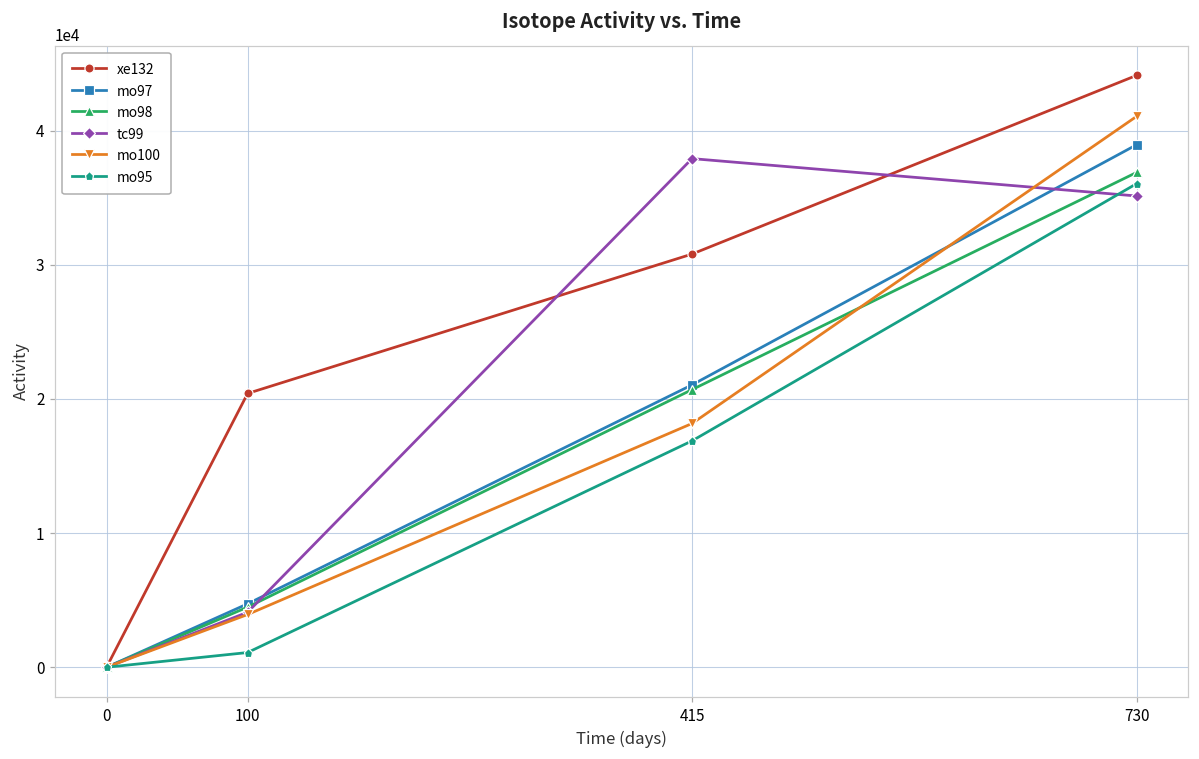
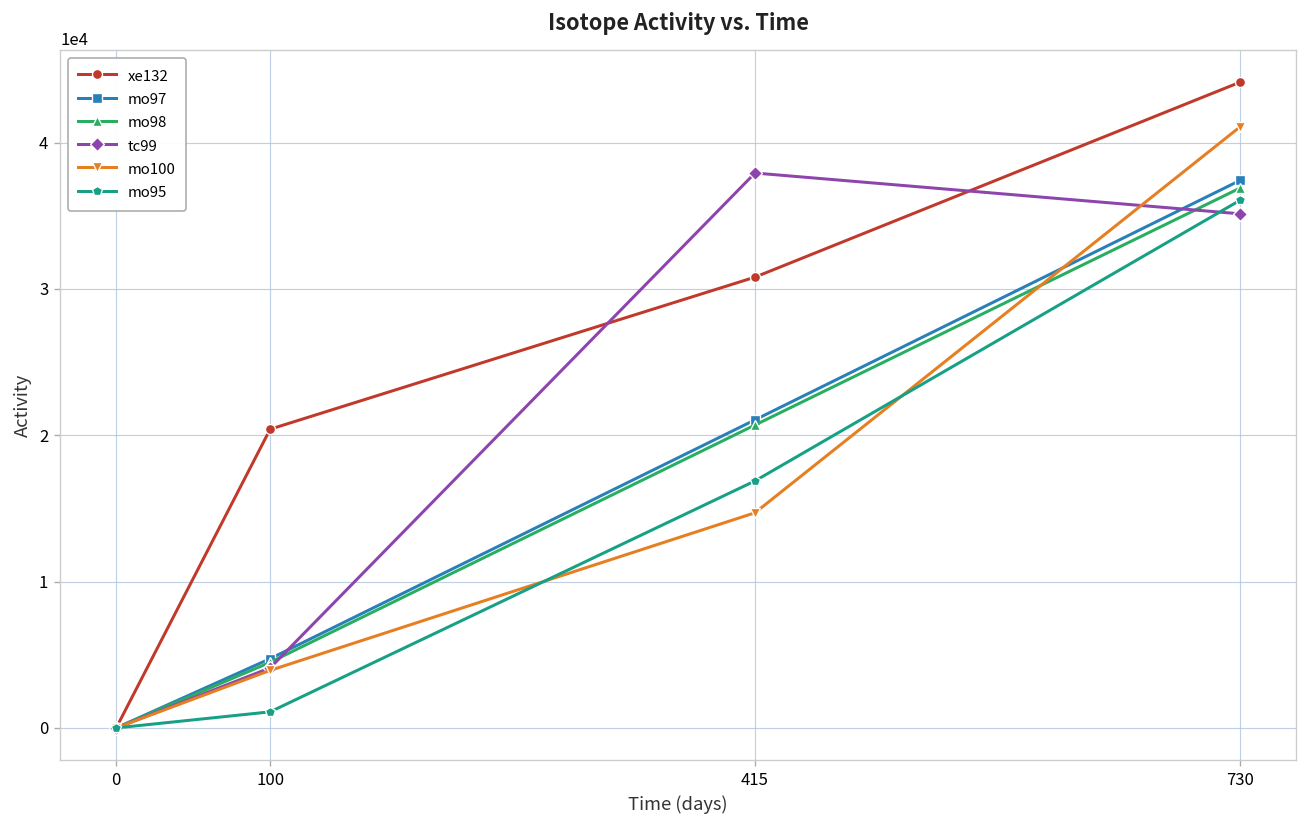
  {
    "xe132": {
      "100": 20400,
      "415": 30800,
      "730": 44100
    },
    "mo97": {
      "100": 4700,
      "415": 21100,
-     "730": 38900
+     "730": 37400
    },
    "tc99": {
      "415": 37900,
      "730": 35100
    },
    "mo100": {
-     "415": 18200,
+     "415": 14700,
      "730": 41100
    }
  }
